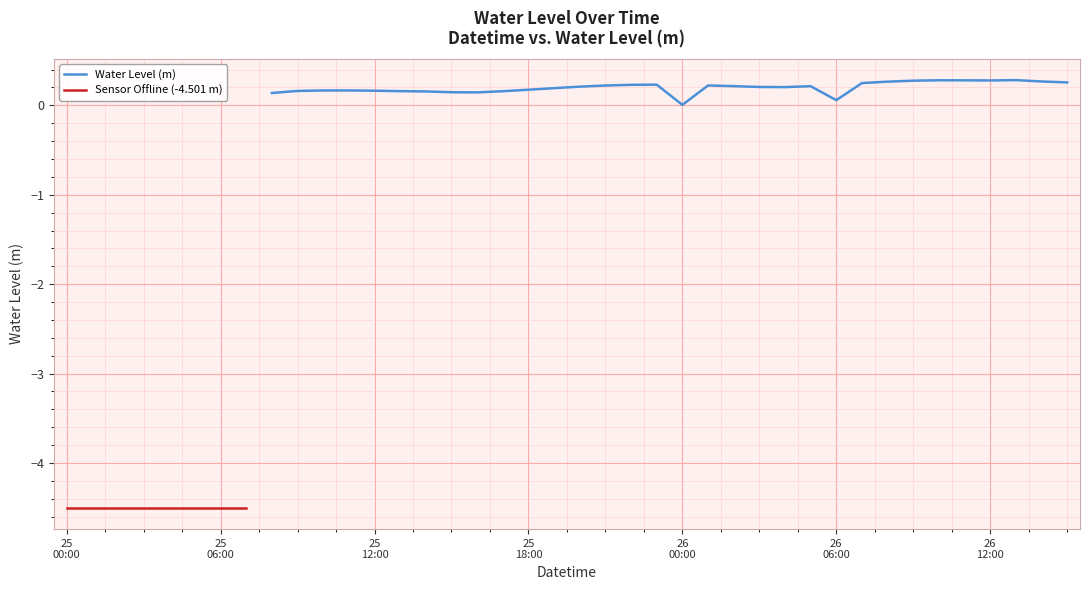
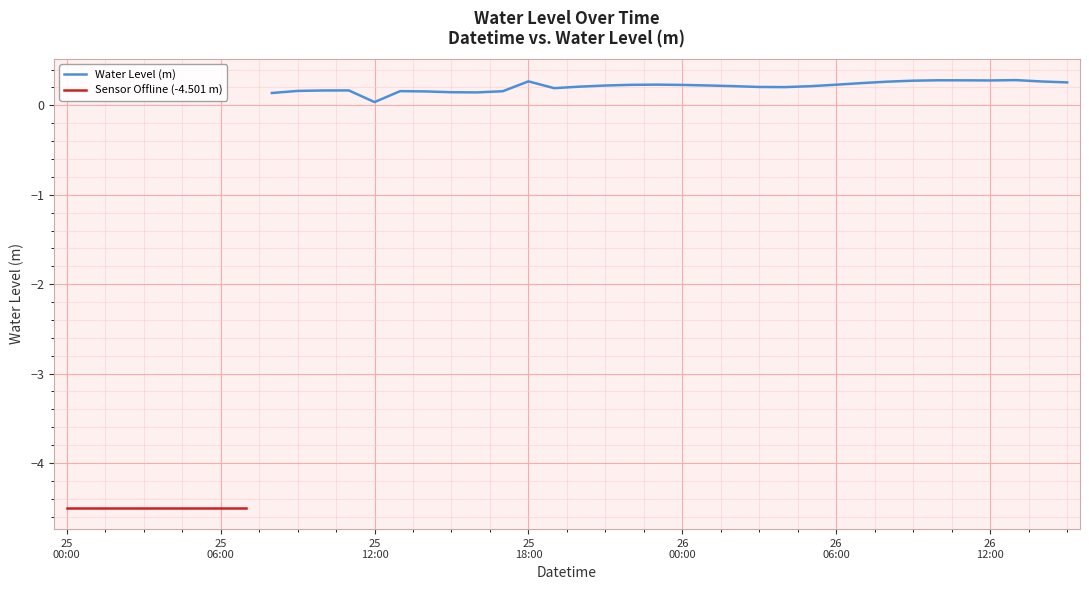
  {
    "Water Level (m)": {
-     "25 12:00": 0.2,
-     "25 18:00": 0.2,
-     "26 00:00": 0.0,
-     "26 06:00": 0.1,
+     "25 12:00": 0.0,
+     "25 18:00": 0.3,
+     "26 00:00": 0.2,
+     "26 06:00": 0.2,
      "26 12:00": 0.3
    },
    "Sensor Offline (-4.501 m)": {
      "25 00:00": -4.5,
      "25 06:00": -4.5
    }
  }
